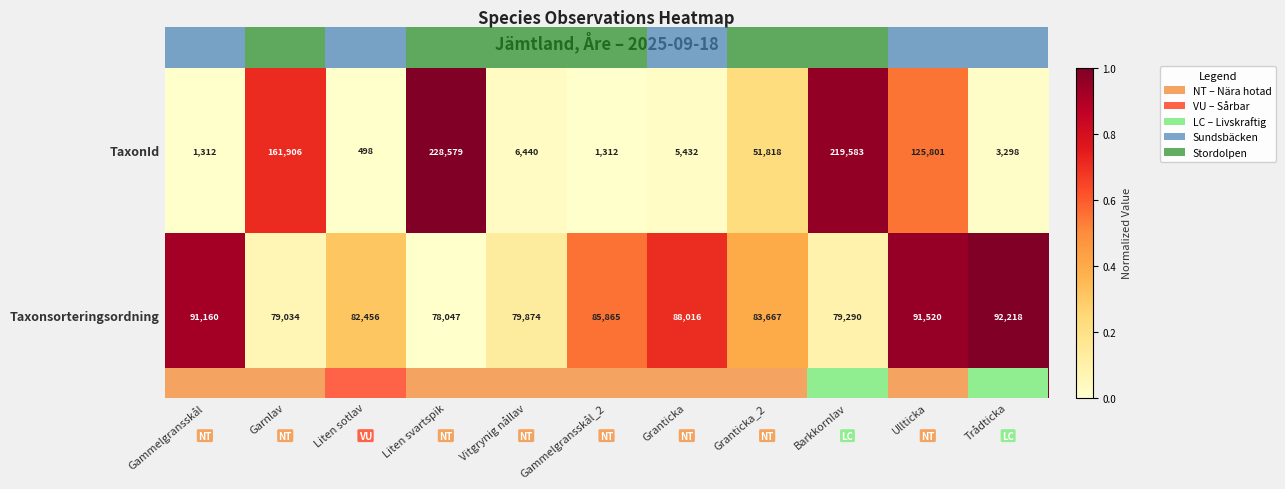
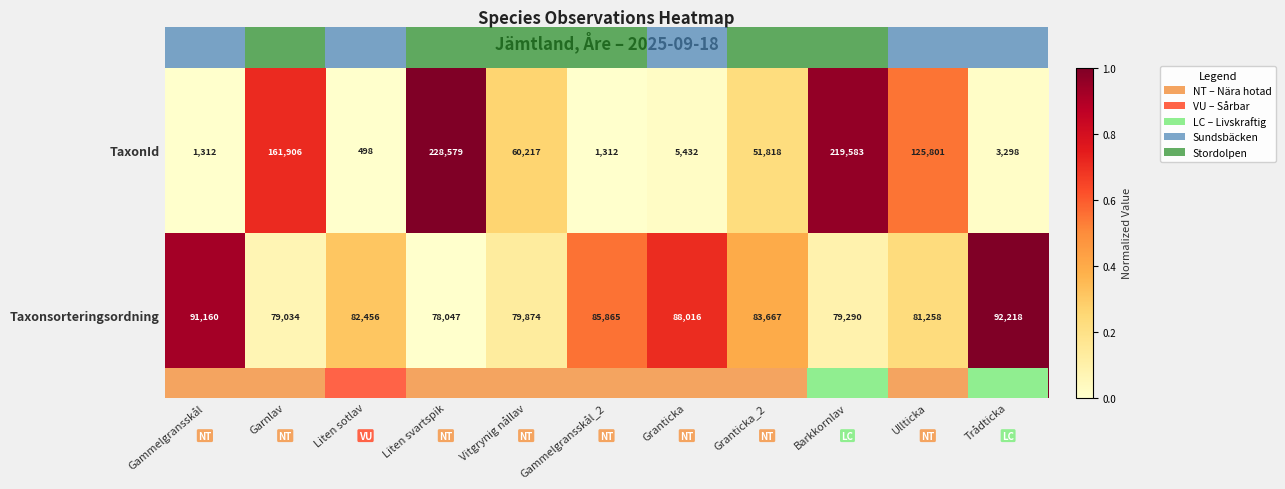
  {
    "TaxonId": {
      "Gammelgransskål": "1,312",
      "Garnlav": "161,906",
      "Liten sotlav": "498",
      "Liten svartspik": "228,579",
-     "Vitgrynig nållav": "6,440",
+     "Vitgrynig nållav": "60,217",
      "Gammelgransskål_2": "1,312",
      "Granticka": "5,432",
      "Granticka_2": "51,818",
      "Barkkornlav": "219,583",
      "Ullticka": "125,801",
      "Trådticka": "3,298"
    },
    "Taxonsorteringsordning": {
      "Gammelgransskål": "91,160",
      "Garnlav": "79,034",
      "Liten sotlav": "82,456",
      "Liten svartspik": "78,047",
      "Vitgrynig nållav": "79,874",
      "Gammelgransskål_2": "85,865",
      "Granticka": "88,016",
      "Granticka_2": "83,667",
      "Barkkornlav": "79,290",
-     "Ullticka": "91,520",
+     "Ullticka": "81,258",
      "Trådticka": "92,218"
    }
  }
